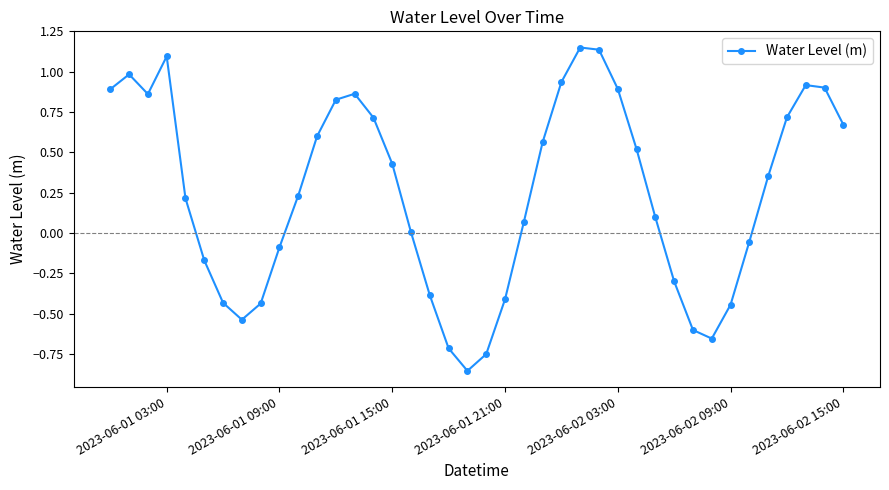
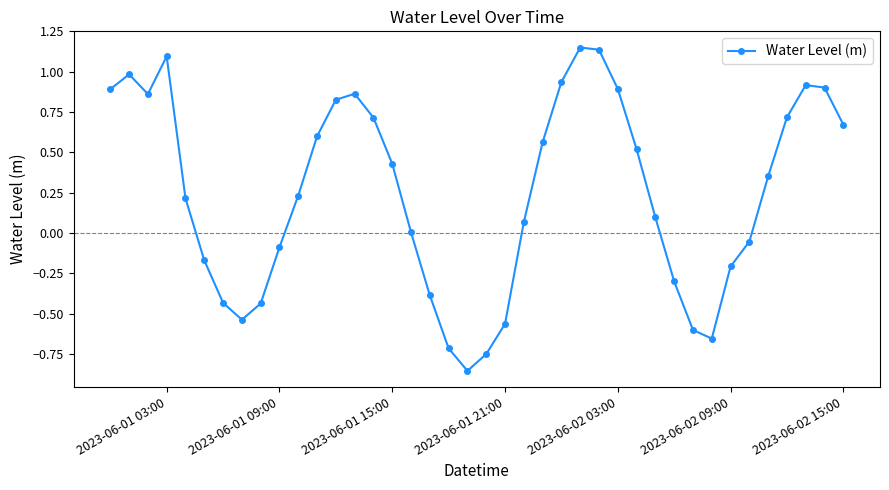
  {
    "2023-06-01 03:00": 1.09,
    "2023-06-01 09:00": -0.09,
    "2023-06-01 15:00": 0.43,
-   "2023-06-01 21:00": -0.41,
+   "2023-06-01 21:00": -0.56,
    "2023-06-02 03:00": 0.89,
-   "2023-06-02 09:00": -0.44,
+   "2023-06-02 09:00": -0.21,
    "2023-06-02 15:00": 0.67
  }
